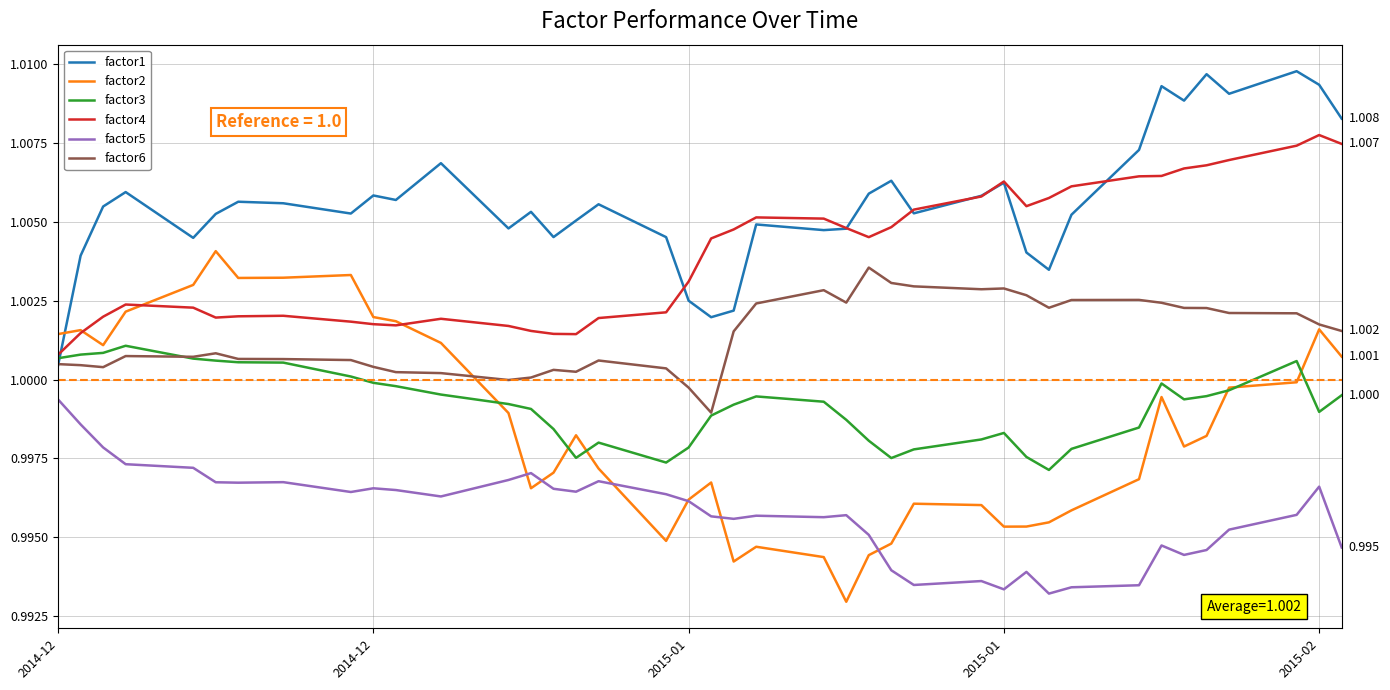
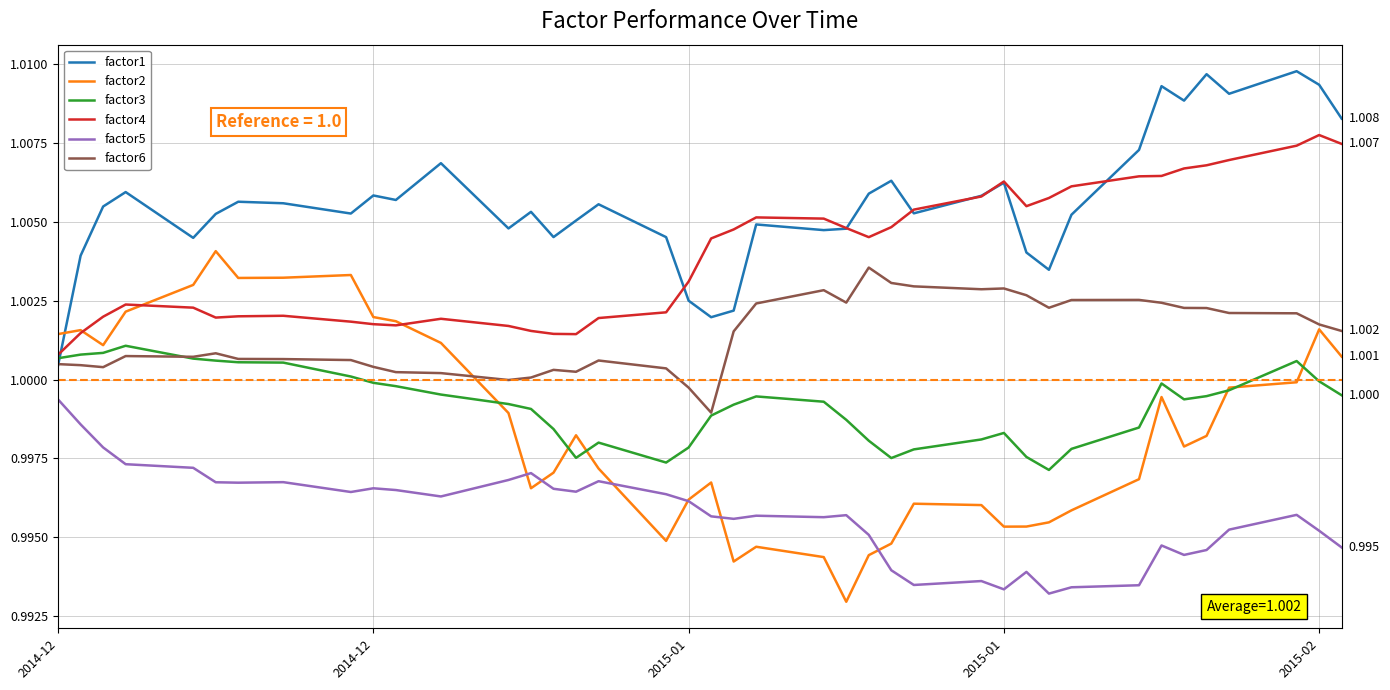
  {
    "factor1": {
      "2015-02": 1.0093
    },
    "factor2": {
      "2015-02": 1.0016
    },
    "factor3": {
-     "2015-02": 0.9990
+     "2015-02": 0.9999
    },
    "factor4": {
      "2015-02": 1.0077
    },
    "factor5": {
-     "2015-02": 0.9966
+     "2015-02": 0.9952
    },
    "factor6": {
      "2015-02": 1.0017
    }
  }
